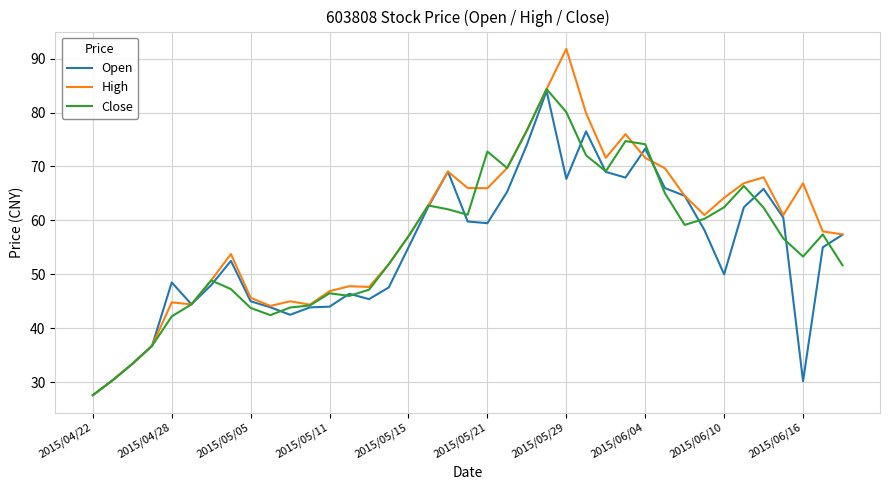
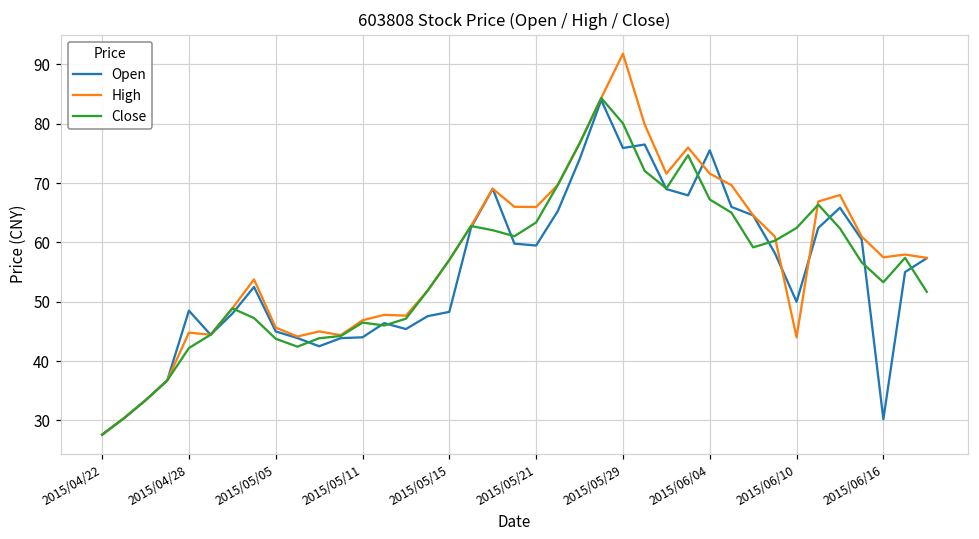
  {
    "Open": {
      "2015/04/28": 49,
      "2015/05/05": 45,
      "2015/05/11": 44,
-     "2015/05/15": 55,
+     "2015/05/15": 48,
      "2015/05/21": 59,
-     "2015/05/29": 68,
-     "2015/06/04": 73,
+     "2015/05/29": 76,
+     "2015/06/04": 76,
      "2015/06/10": 50,
      "2015/06/16": 30
    },
    "High": {
      "2015/04/28": 45,
      "2015/05/05": 46,
      "2015/05/21": 66,
      "2015/05/29": 92,
      "2015/06/04": 72,
-     "2015/06/10": 64,
-     "2015/06/16": 67
+     "2015/06/10": 44,
+     "2015/06/16": 57
    },
    "Close": {
      "2015/04/28": 42,
      "2015/05/05": 44,
-     "2015/05/21": 73,
+     "2015/05/21": 63,
      "2015/05/29": 80,
-     "2015/06/04": 74,
+     "2015/06/04": 67,
      "2015/06/10": 62,
      "2015/06/16": 53
    }
  }
